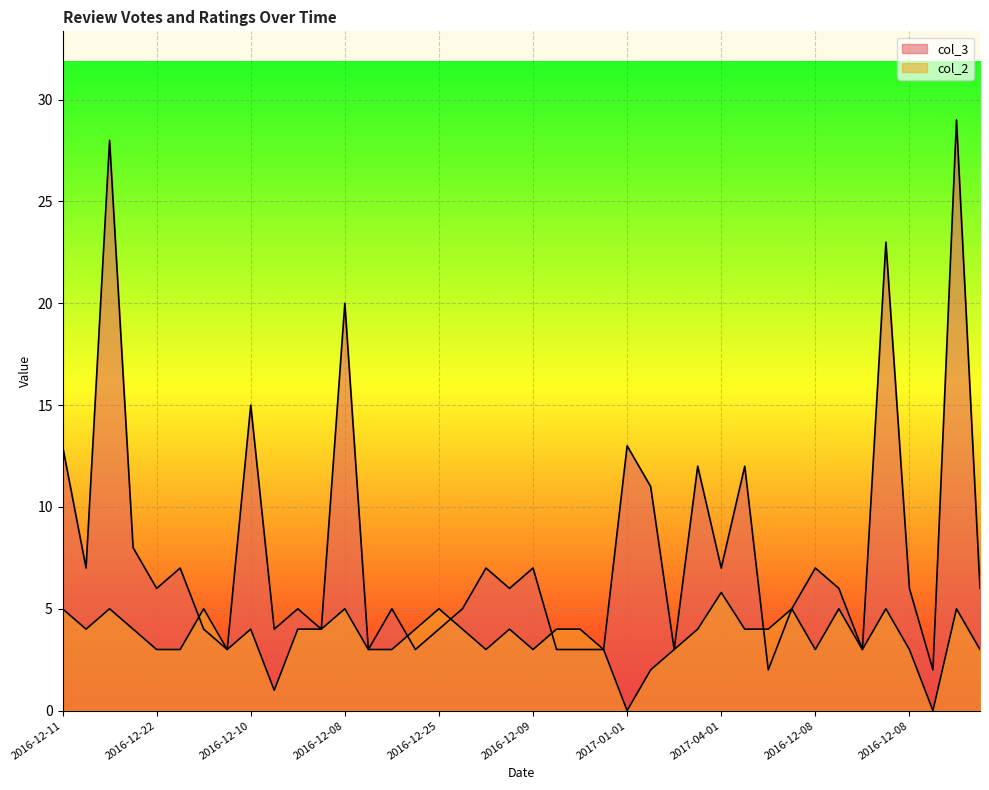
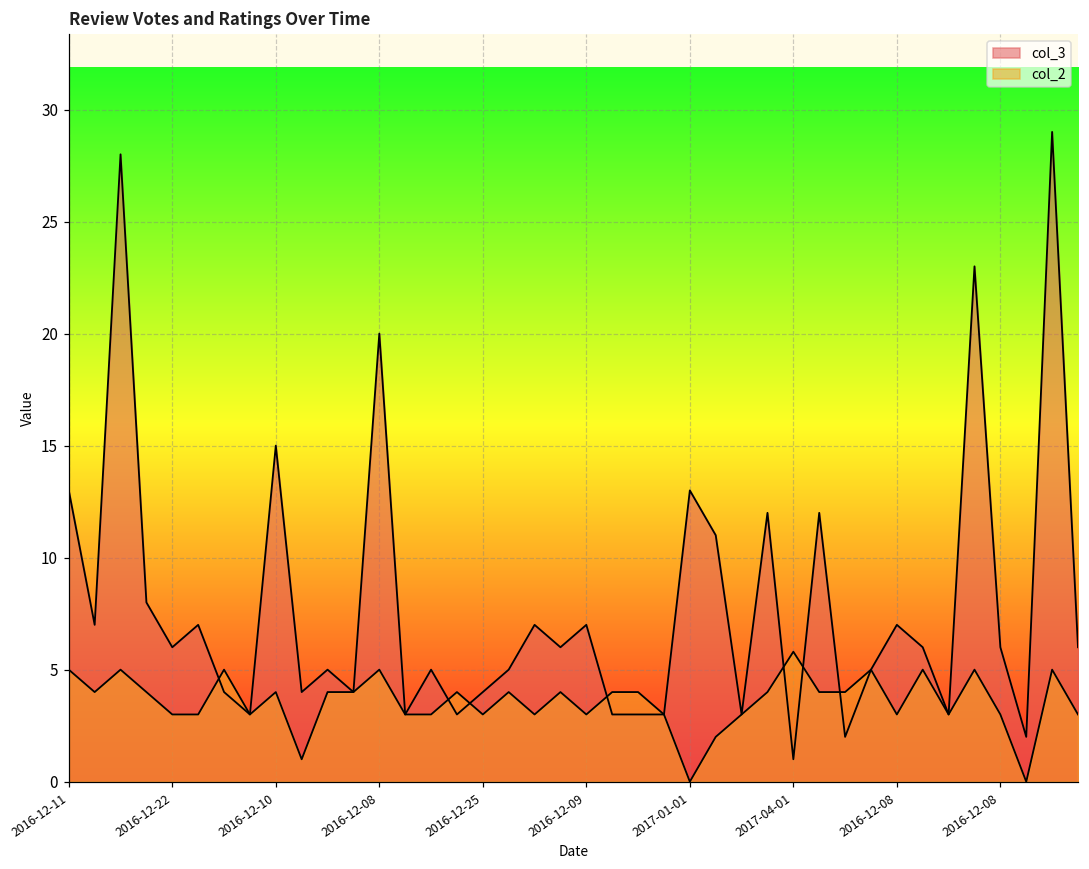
  {
    "col_3": {
      "2016-12-25": 4,
      "2017-01-01": 13,
-     "2017-04-01": 7
+     "2017-04-01": 1
    },
    "col_2": {
-     "2016-12-25": 5,
+     "2016-12-25": 3,
      "2017-01-01": 0,
      "2017-04-01": 5.8
    }
  }
